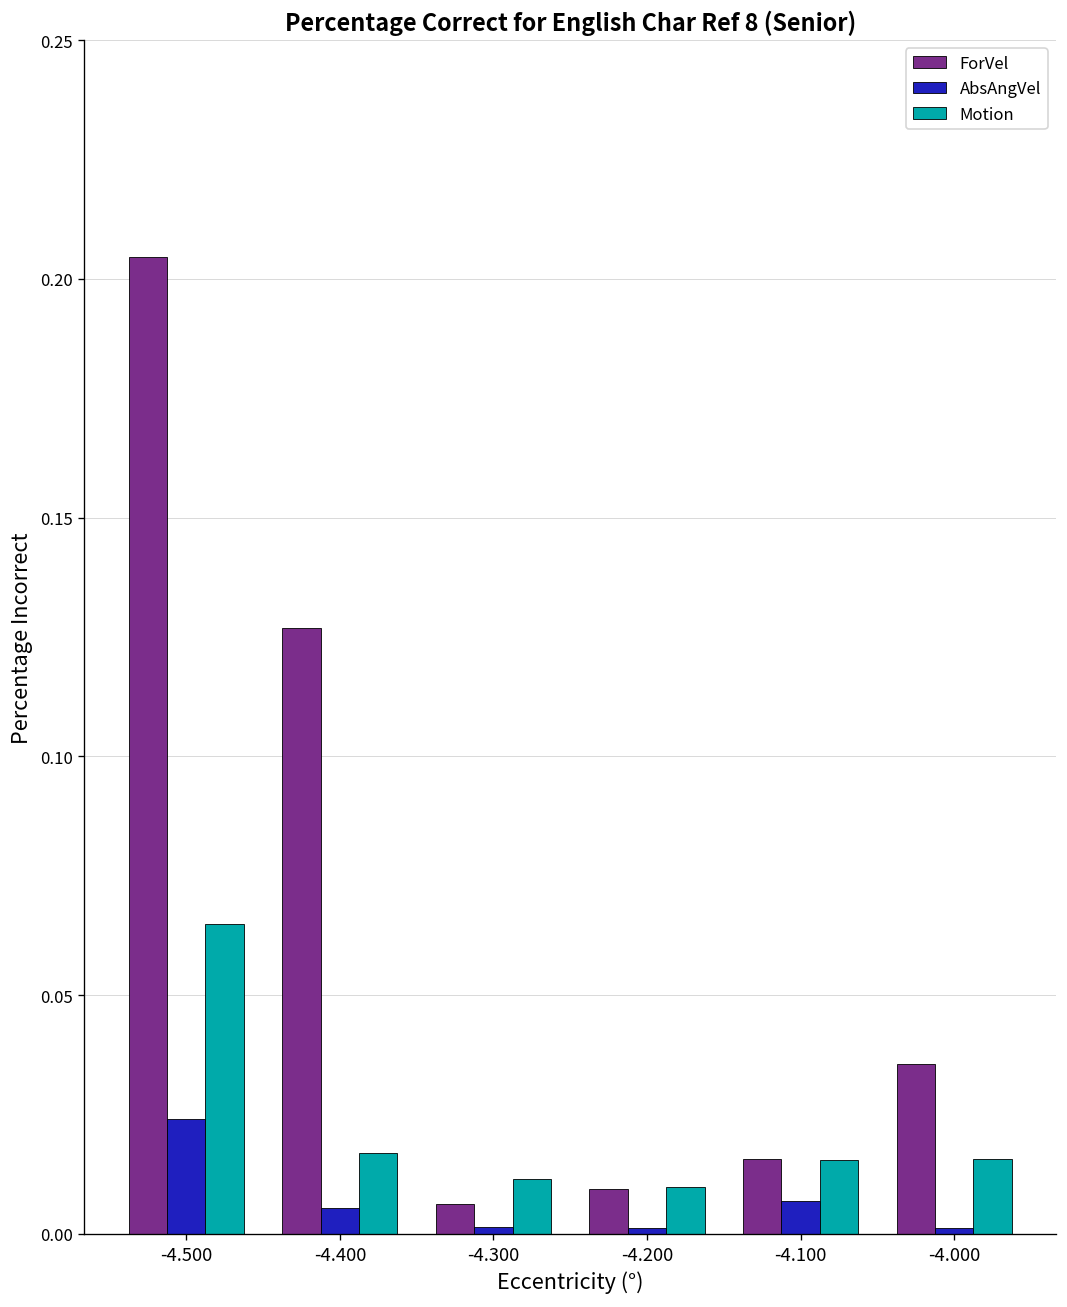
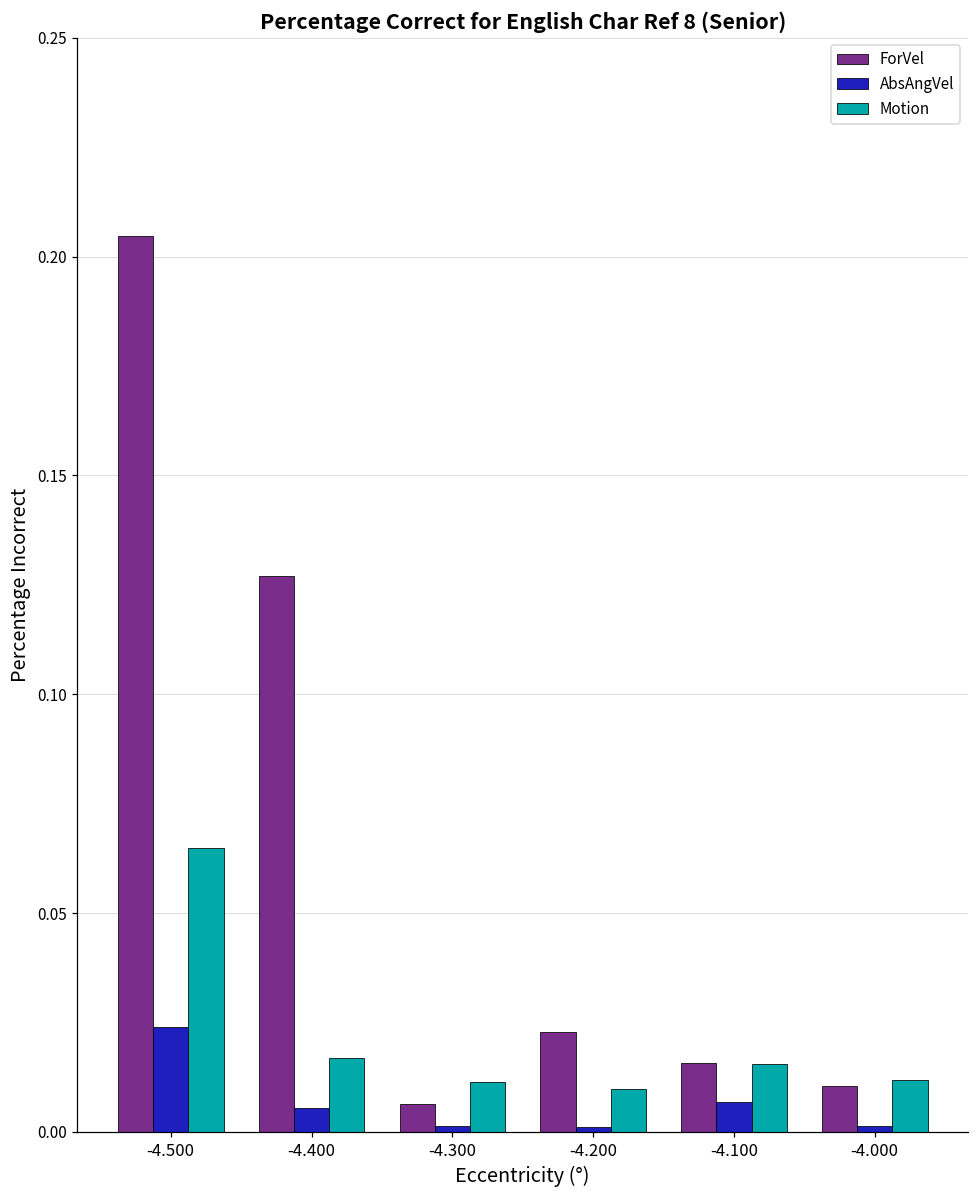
  {
    "ForVel": {
      "-4.500": 0.205,
      "-4.400": 0.127,
      "-4.300": 0.006,
-     "-4.200": 0.009,
+     "-4.200": 0.023,
      "-4.100": 0.016,
-     "-4.000": 0.036
+     "-4.000": 0.011
    },
    "AbsAngVel": {
      "-4.500": 0.024,
      "-4.400": 0.005,
      "-4.300": 0.001,
      "-4.200": 0.001,
      "-4.100": 0.007,
      "-4.000": 0.001
    },
    "Motion": {
      "-4.500": 0.065,
      "-4.400": 0.017,
      "-4.300": 0.011,
      "-4.200": 0.010,
      "-4.100": 0.015,
-     "-4.000": 0.016
+     "-4.000": 0.012
    }
  }
